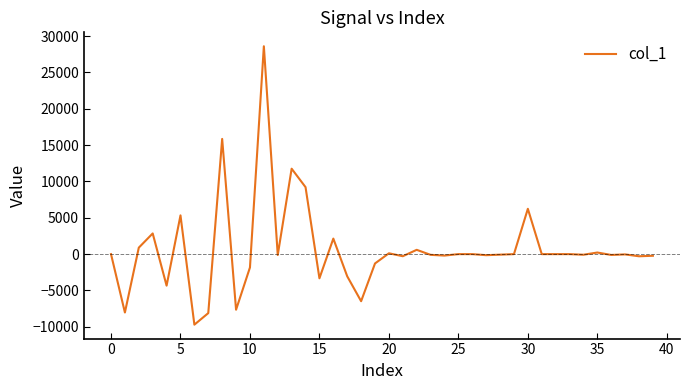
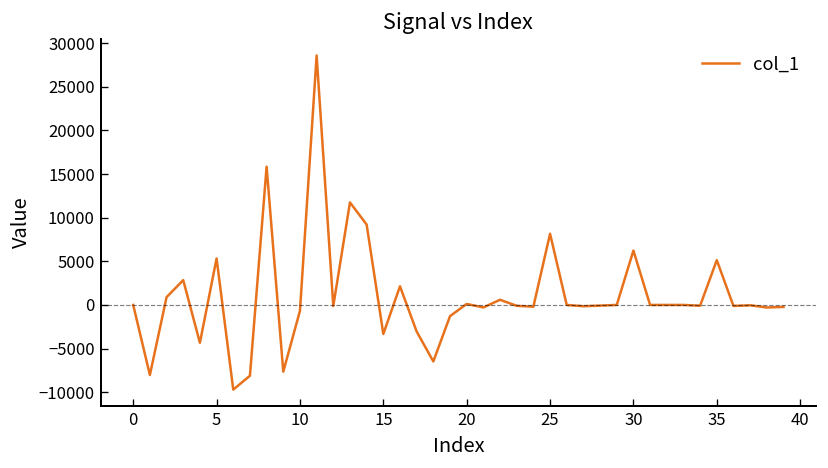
  {
    "0": 0,
    "5": 5000,
-   "10": -2000,
+   "10": -1000,
    "15": -3000,
    "20": 0,
-   "25": 0,
+   "25": 8000,
    "30": 6000,
-   "35": 0
+   "35": 5000
  }
